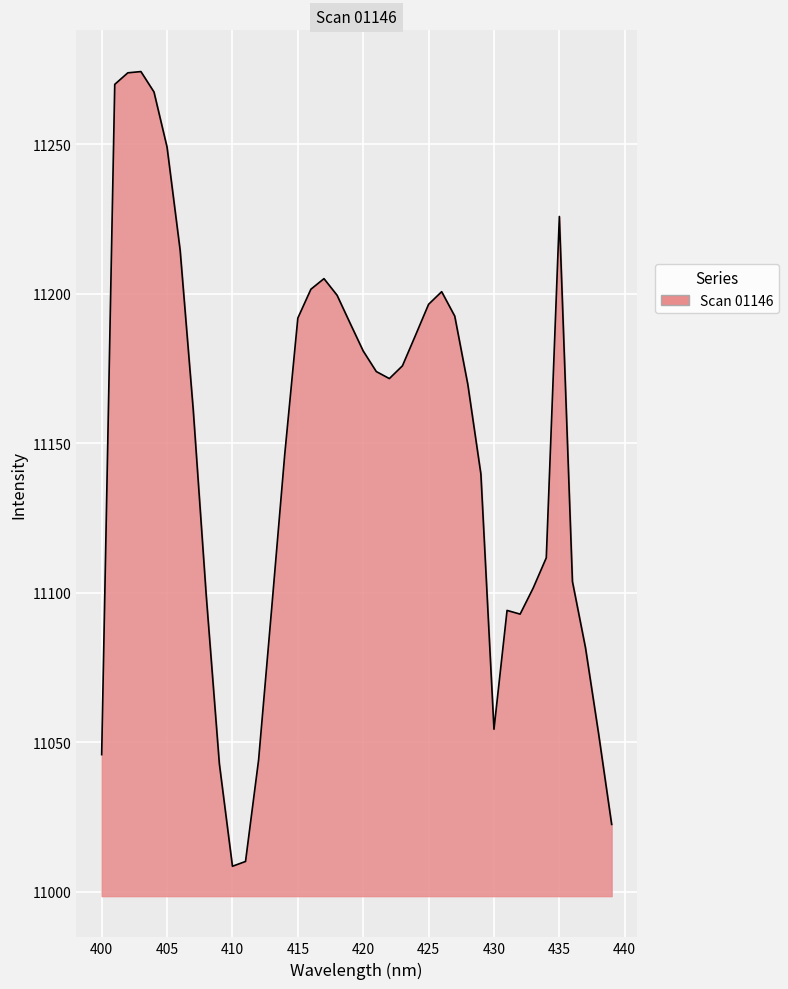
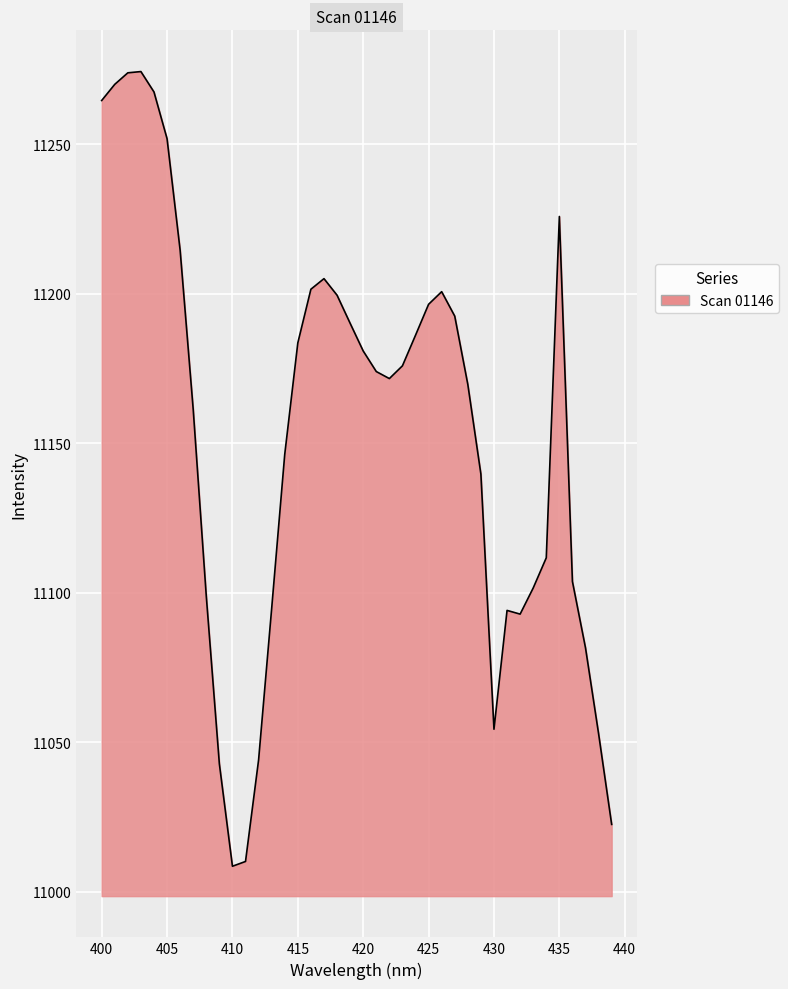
  {
-   "400": 11046,
-   "405": 11249,
+   "400": 11265,
+   "405": 11252,
    "410": 11008,
-   "415": 11192,
+   "415": 11184,
    "420": 11181,
    "425": 11196,
    "430": 11054,
    "435": 11226
  }
